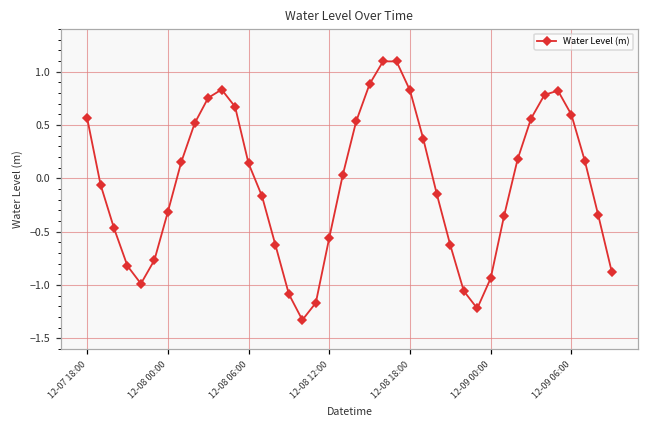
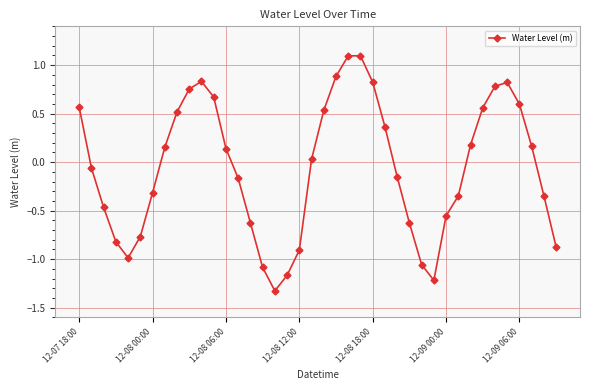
  {
    "12-07 18:00": 0.6,
    "12-08 00:00": -0.3,
    "12-08 06:00": 0.1,
-   "12-08 12:00": -0.6,
+   "12-08 12:00": -0.9,
    "12-08 18:00": 0.8,
-   "12-09 00:00": -0.9,
+   "12-09 00:00": -0.6,
    "12-09 06:00": 0.6
  }
